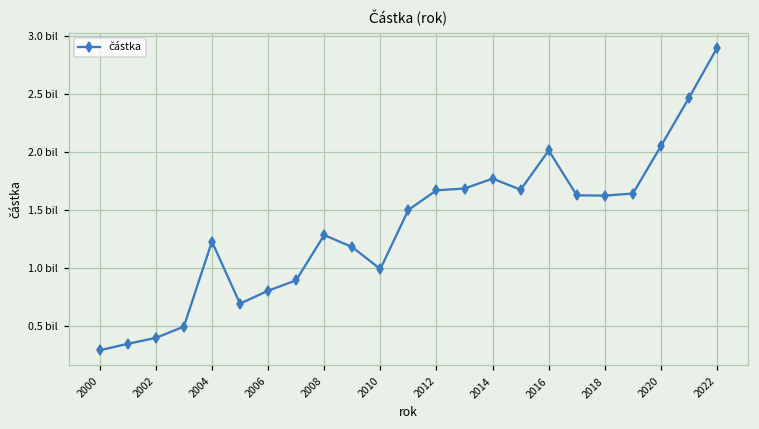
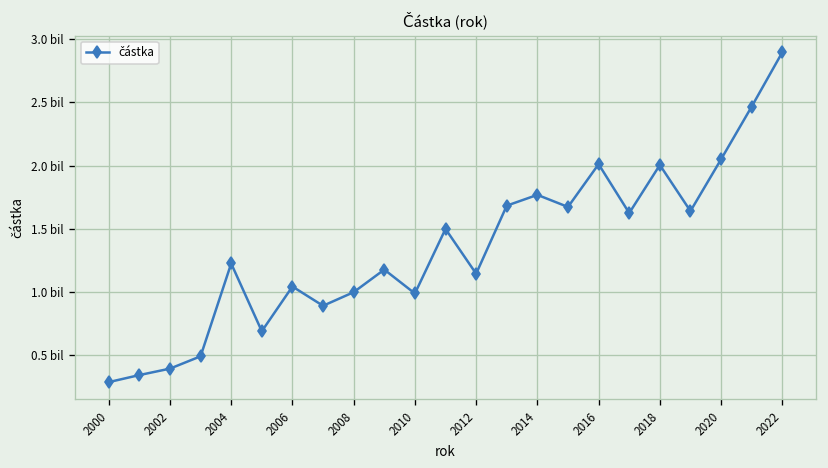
  {
    "2000": "0.29 bil",
    "2002": "0.40 bil",
    "2004": "1.23 bil",
-   "2006": "0.80 bil",
-   "2008": "1.28 bil",
+   "2006": "1.04 bil",
+   "2008": "1.00 bil",
    "2010": "0.99 bil",
-   "2012": "1.67 bil",
+   "2012": "1.15 bil",
    "2014": "1.77 bil",
    "2016": "2.01 bil",
-   "2018": "1.62 bil",
+   "2018": "2.00 bil",
    "2020": "2.05 bil",
    "2022": "2.90 bil"
  }
